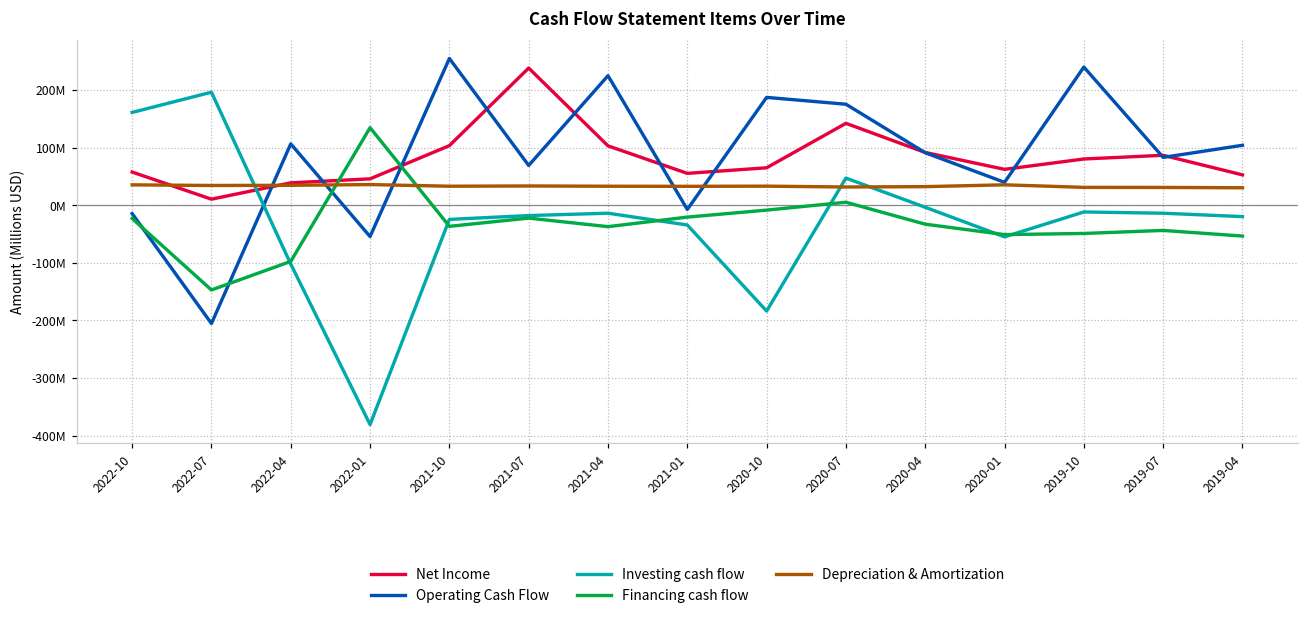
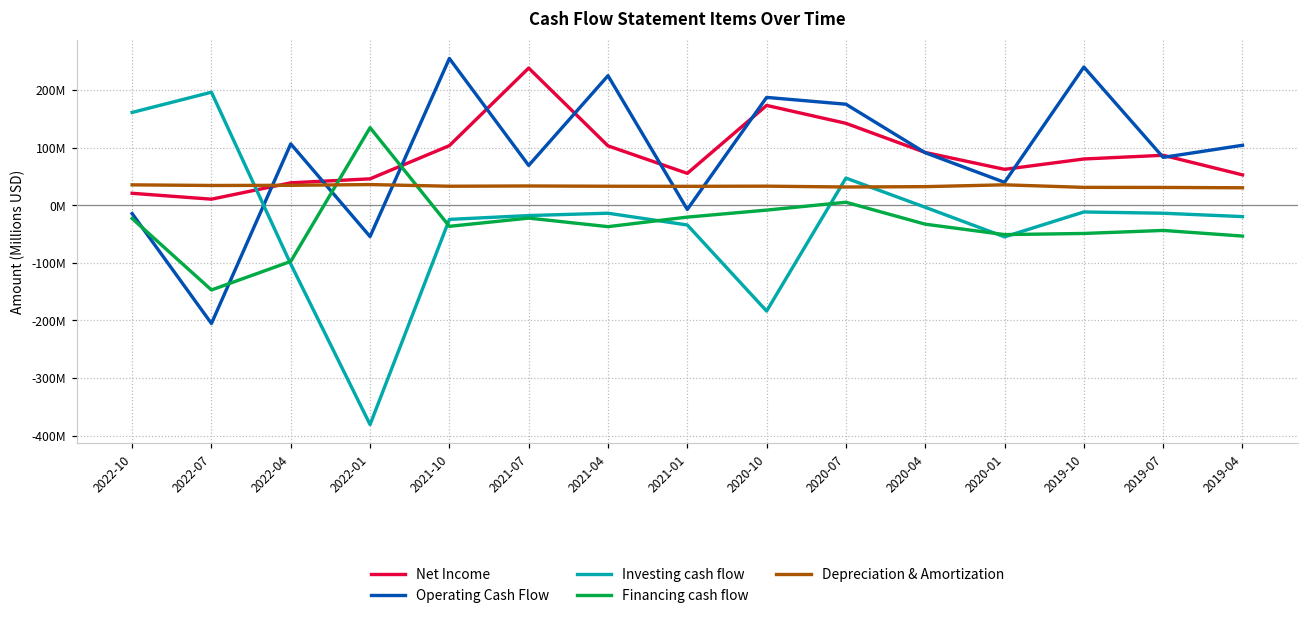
  {
    "Net Income": {
-     "2022-10": 60000000,
+     "2022-10": 20000000,
      "2022-07": 10000000,
      "2022-01": 50000000,
      "2021-10": 100000000,
      "2021-07": 240000000,
      "2021-04": 100000000,
      "2021-01": 60000000,
-     "2020-10": 70000000,
+     "2020-10": 170000000,
      "2020-07": 140000000,
      "2020-01": 60000000,
      "2019-10": 80000000,
      "2019-04": 50000000
    },
    "Operating Cash Flow": {
      "2022-10": -10000000,
      "2022-07": -210000000,
      "2022-04": 110000000,
      "2022-01": -50000000,
      "2021-10": 250000000,
      "2021-07": 70000000,
      "2021-04": 220000000,
      "2021-01": -10000000,
      "2020-10": 190000000,
      "2020-07": 180000000,
      "2019-10": 240000000,
      "2019-04": 100000000
    },
    "Investing cash flow": {
      "2022-10": 160000000,
      "2022-07": 200000000,
      "2022-01": -380000000,
      "2021-10": -20000000,
      "2021-04": -10000000,
      "2021-01": -30000000,
      "2020-10": -180000000,
      "2020-07": 50000000,
      "2020-04": 0,
      "2019-10": -10000000,
      "2019-07": -10000000,
      "2019-04": -20000000
    },
    "Financing cash flow": {
      "2022-10": -20000000,
      "2022-07": -150000000,
      "2022-01": 130000000,
      "2021-10": -40000000,
      "2021-04": -40000000,
      "2021-01": -20000000,
      "2020-10": -10000000,
      "2020-07": 10000000,
      "2020-04": -30000000,
      "2019-10": -50000000,
      "2019-07": -40000000,
      "2019-04": -50000000
    },
    "Depreciation & Amortization": {
      "2022-10": 40000000,
      "2022-07": 30000000,
      "2022-01": 40000000,
      "2021-10": 30000000,
      "2021-07": 30000000,
      "2021-04": 30000000,
      "2021-01": 30000000,
      "2020-10": 30000000,
      "2020-07": 30000000,
      "2020-04": 30000000,
      "2019-10": 30000000,
      "2019-07": 30000000,
      "2019-04": 30000000
    }
  }
